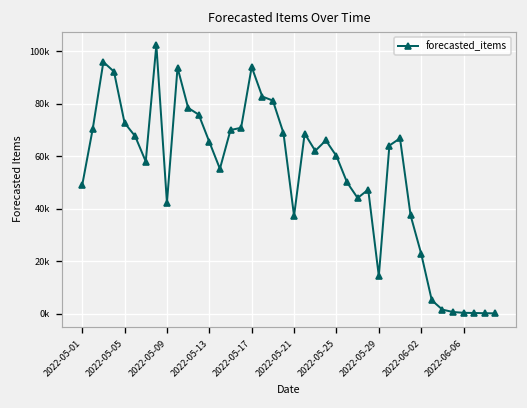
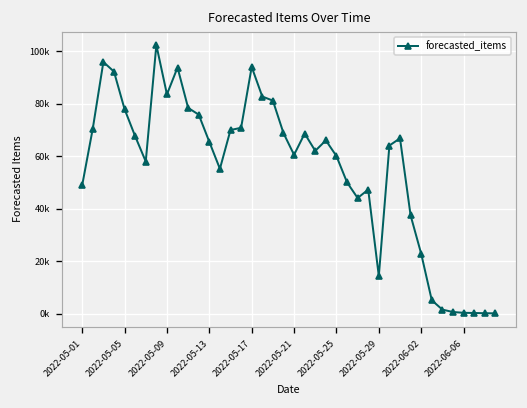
  {
    "2022-05-01": 49000,
-   "2022-05-05": 73000,
-   "2022-05-09": 42000,
+   "2022-05-05": 78000,
+   "2022-05-09": 84000,
    "2022-05-13": 65000,
    "2022-05-17": 94000,
-   "2022-05-21": 37000,
+   "2022-05-21": 61000,
    "2022-05-25": 60000,
    "2022-05-29": 14000,
    "2022-06-02": 23000,
    "2022-06-06": 0
  }
